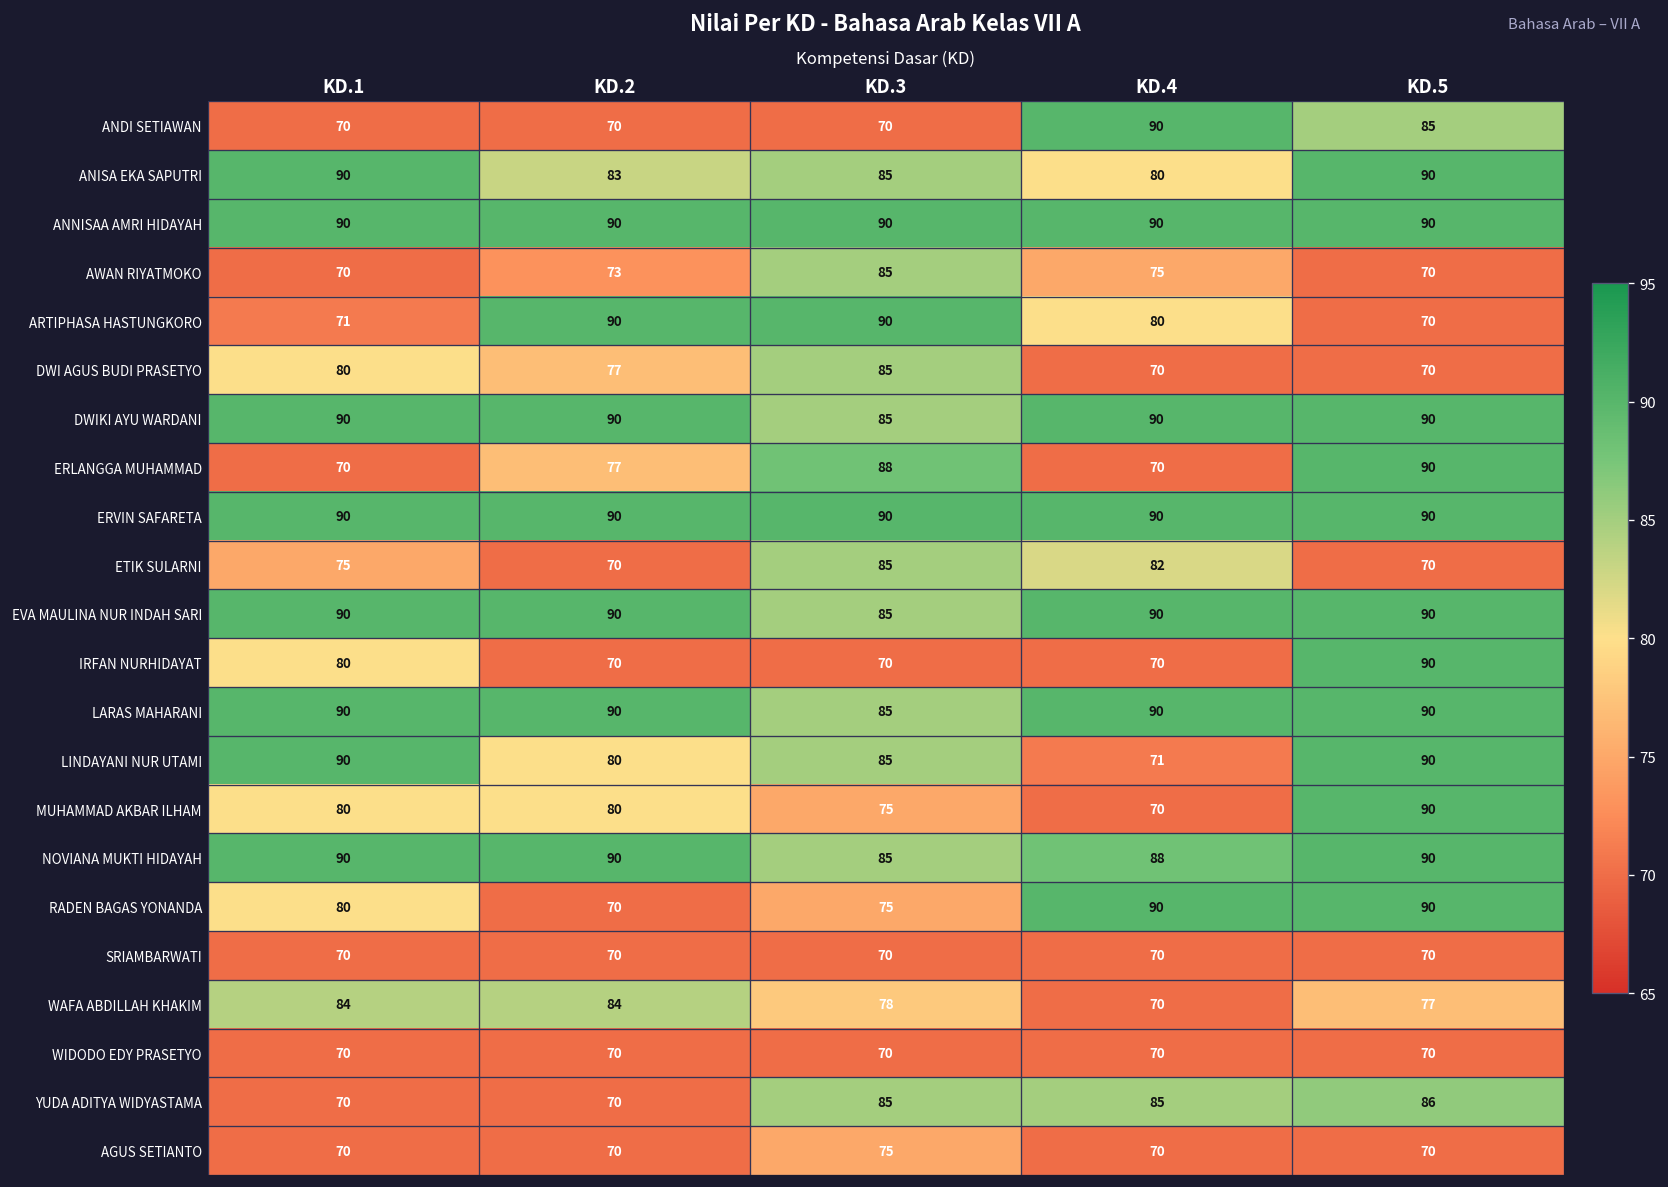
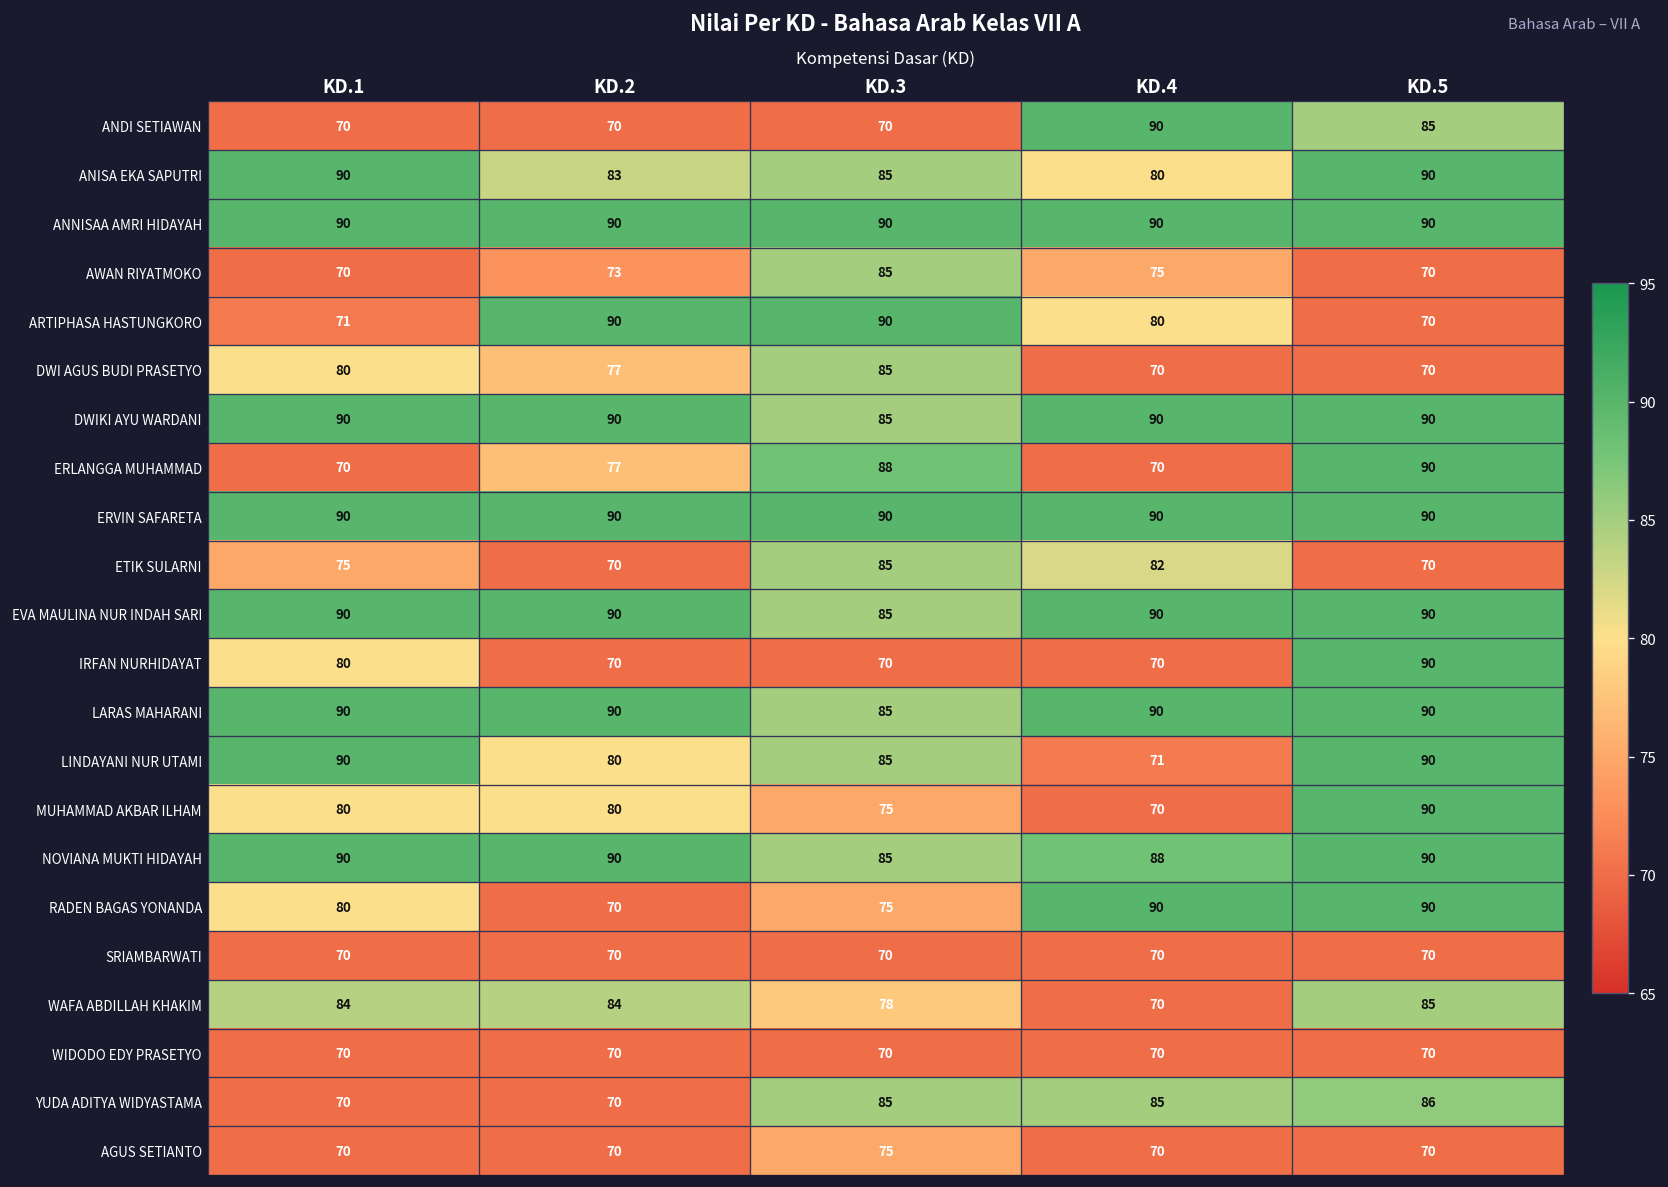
  {
    "ANDI SETIAWAN": {
      "KD.1": 70,
      "KD.2": 70,
      "KD.3": 70,
      "KD.4": 90,
      "KD.5": 85
    },
    "ANISA EKA SAPUTRI": {
      "KD.1": 90,
      "KD.2": 83,
      "KD.3": 85,
      "KD.4": 80,
      "KD.5": 90
    },
    "ANNISAA AMRI HIDAYAH": {
      "KD.1": 90,
      "KD.2": 90,
      "KD.3": 90,
      "KD.4": 90,
      "KD.5": 90
    },
    "AWAN RIYATMOKO": {
      "KD.1": 70,
      "KD.2": 73,
      "KD.3": 85,
      "KD.4": 75,
      "KD.5": 70
    },
    "ARTIPHASA HASTUNGKORO": {
      "KD.1": 71,
      "KD.2": 90,
      "KD.3": 90,
      "KD.4": 80,
      "KD.5": 70
    },
    "DWI AGUS BUDI PRASETYO": {
      "KD.1": 80,
      "KD.2": 77,
      "KD.3": 85,
      "KD.4": 70,
      "KD.5": 70
    },
    "DWIKI AYU WARDANI": {
      "KD.1": 90,
      "KD.2": 90,
      "KD.3": 85,
      "KD.4": 90,
      "KD.5": 90
    },
    "ERLANGGA MUHAMMAD": {
      "KD.1": 70,
      "KD.2": 77,
      "KD.3": 88,
      "KD.4": 70,
      "KD.5": 90
    },
    "ERVIN SAFARETA": {
      "KD.1": 90,
      "KD.2": 90,
      "KD.3": 90,
      "KD.4": 90,
      "KD.5": 90
    },
    "ETIK SULARNI": {
      "KD.1": 75,
      "KD.2": 70,
      "KD.3": 85,
      "KD.4": 82,
      "KD.5": 70
    },
    "EVA MAULINA NUR INDAH SARI": {
      "KD.1": 90,
      "KD.2": 90,
      "KD.3": 85,
      "KD.4": 90,
      "KD.5": 90
    },
    "IRFAN NURHIDAYAT": {
      "KD.1": 80,
      "KD.2": 70,
      "KD.3": 70,
      "KD.4": 70,
      "KD.5": 90
    },
    "LARAS MAHARANI": {
      "KD.1": 90,
      "KD.2": 90,
      "KD.3": 85,
      "KD.4": 90,
      "KD.5": 90
    },
    "LINDAYANI NUR UTAMI": {
      "KD.1": 90,
      "KD.2": 80,
      "KD.3": 85,
      "KD.4": 71,
      "KD.5": 90
    },
    "MUHAMMAD AKBAR ILHAM": {
      "KD.1": 80,
      "KD.2": 80,
      "KD.3": 75,
      "KD.4": 70,
      "KD.5": 90
    },
    "NOVIANA MUKTI HIDAYAH": {
      "KD.1": 90,
      "KD.2": 90,
      "KD.3": 85,
      "KD.4": 88,
      "KD.5": 90
    },
    "RADEN BAGAS YONANDA": {
      "KD.1": 80,
      "KD.2": 70,
      "KD.3": 75,
      "KD.4": 90,
      "KD.5": 90
    },
    "SRIAMBARWATI": {
      "KD.1": 70,
      "KD.2": 70,
      "KD.3": 70,
      "KD.4": 70,
      "KD.5": 70
    },
    "WAFA ABDILLAH KHAKIM": {
      "KD.1": 84,
      "KD.2": 84,
      "KD.3": 78,
      "KD.4": 70,
-     "KD.5": 77
+     "KD.5": 85
    },
    "WIDODO EDY PRASETYO": {
      "KD.1": 70,
      "KD.2": 70,
      "KD.3": 70,
      "KD.4": 70,
      "KD.5": 70
    },
    "YUDA ADITYA WIDYASTAMA": {
      "KD.1": 70,
      "KD.2": 70,
      "KD.3": 85,
      "KD.4": 85,
      "KD.5": 86
    },
    "AGUS SETIANTO": {
      "KD.1": 70,
      "KD.2": 70,
      "KD.3": 75,
      "KD.4": 70,
      "KD.5": 70
    }
  }
